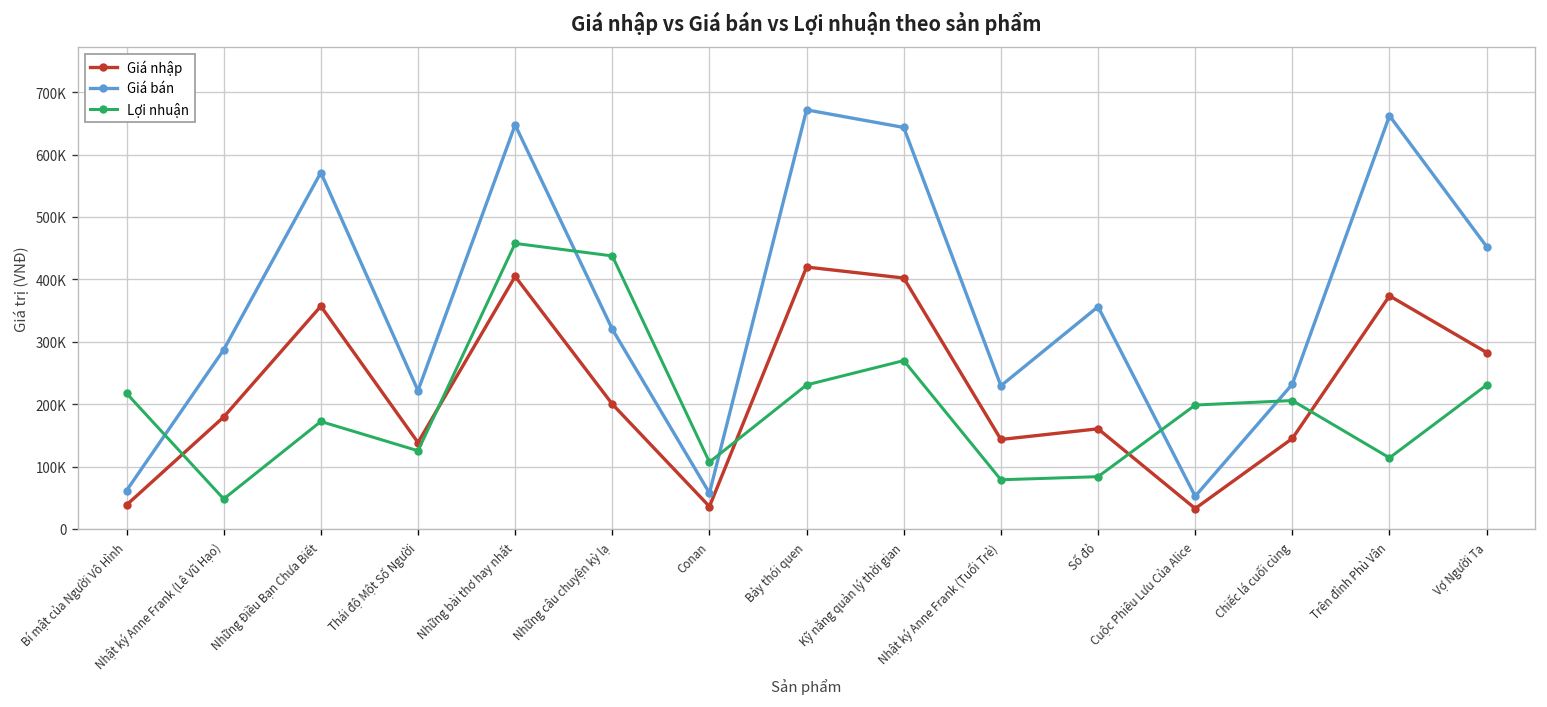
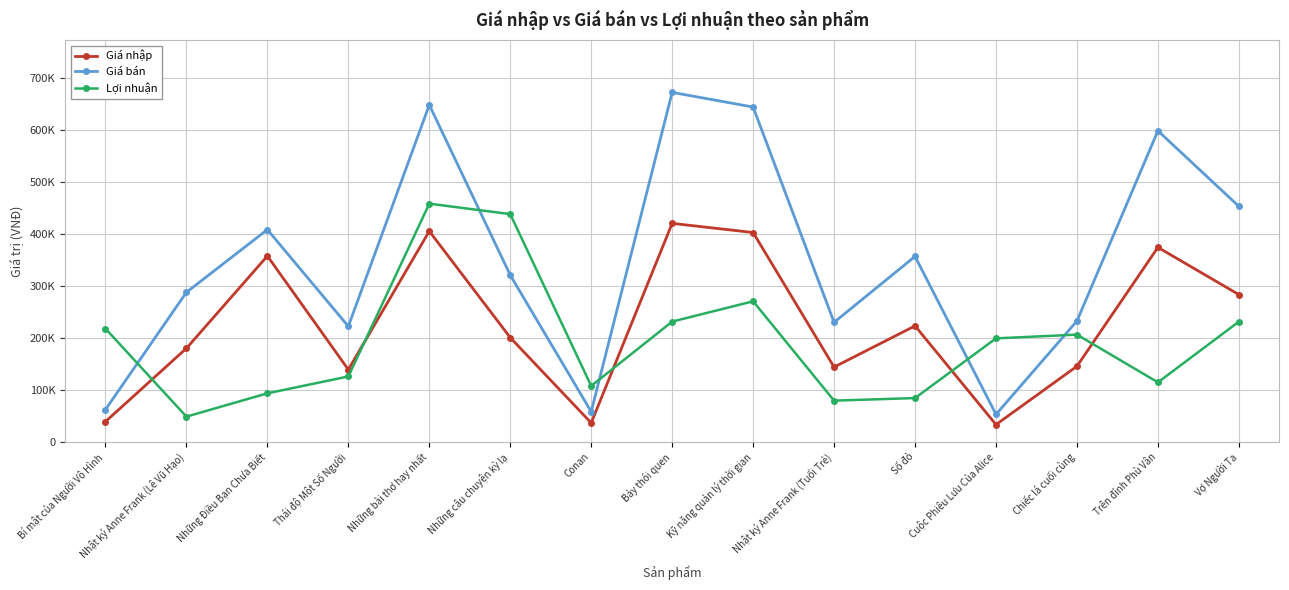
  {
    "Giá nhập": {
      "Bí mật của Người Vô Hình": 40000,
      "Nhật ký Anne Frank (Lê Vũ Hạo)": 180000,
      "Những Điều Bạn Chưa Biết": 360000,
      "Thái độ Một Số Người": 140000,
      "Những bài thơ hay nhất": 400000,
      "Những câu chuyện kỳ lạ": 200000,
      "Conan": 40000,
      "Bảy thói quen": 420000,
      "Kỹ năng quản lý thời gian": 400000,
      "Nhật ký Anne Frank (Tuổi Trẻ)": 140000,
-     "Số đỏ": 160000,
+     "Số đỏ": 220000,
      "Cuộc Phiêu Lưu Của Alice": 30000,
      "Chiếc lá cuối cùng": 150000,
      "Trên đỉnh Phù Vân": 370000,
      "Vợ Người Ta": 280000
    },
    "Giá bán": {
      "Bí mật của Người Vô Hình": 60000,
      "Nhật ký Anne Frank (Lê Vũ Hạo)": 290000,
-     "Những Điều Bạn Chưa Biết": 570000,
+     "Những Điều Bạn Chưa Biết": 410000,
      "Thái độ Một Số Người": 220000,
      "Những bài thơ hay nhất": 650000,
      "Những câu chuyện kỳ lạ": 320000,
      "Conan": 60000,
      "Bảy thói quen": 670000,
      "Kỹ năng quản lý thời gian": 640000,
      "Nhật ký Anne Frank (Tuổi Trẻ)": 230000,
      "Số đỏ": 360000,
      "Cuộc Phiêu Lưu Của Alice": 50000,
      "Chiếc lá cuối cùng": 230000,
-     "Trên đỉnh Phù Vân": 660000,
+     "Trên đỉnh Phù Vân": 600000,
      "Vợ Người Ta": 450000
    },
    "Lợi nhuận": {
      "Bí mật của Người Vô Hình": 220000,
      "Nhật ký Anne Frank (Lê Vũ Hạo)": 50000,
-     "Những Điều Bạn Chưa Biết": 170000,
+     "Những Điều Bạn Chưa Biết": 90000,
      "Thái độ Một Số Người": 130000,
      "Những bài thơ hay nhất": 460000,
      "Những câu chuyện kỳ lạ": 440000,
      "Conan": 110000,
      "Bảy thói quen": 230000,
      "Kỹ năng quản lý thời gian": 270000,
      "Nhật ký Anne Frank (Tuổi Trẻ)": 80000,
      "Số đỏ": 80000,
      "Cuộc Phiêu Lưu Của Alice": 200000,
      "Chiếc lá cuối cùng": 210000,
      "Trên đỉnh Phù Vân": 110000,
      "Vợ Người Ta": 230000
    }
  }
